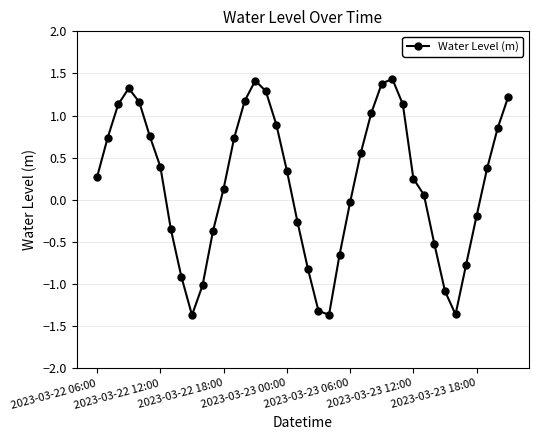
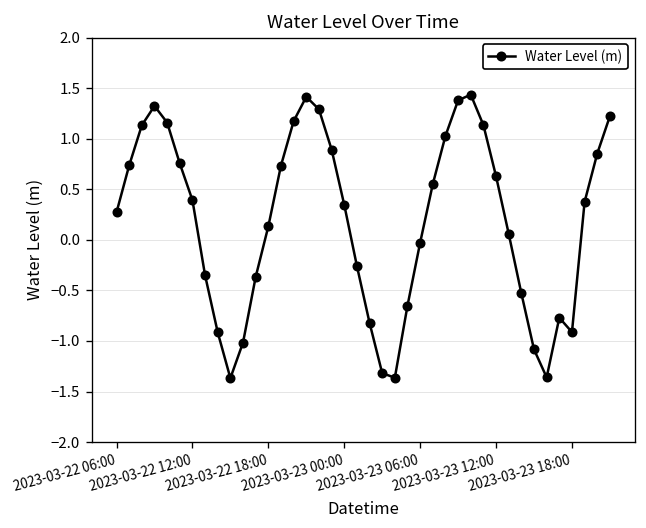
  {
    "2023-03-22 06:00": 0.3,
    "2023-03-22 12:00": 0.4,
    "2023-03-22 18:00": 0.1,
    "2023-03-23 00:00": 0.3,
    "2023-03-23 06:00": 0.0,
-   "2023-03-23 12:00": 0.3,
-   "2023-03-23 18:00": -0.2
+   "2023-03-23 12:00": 0.6,
+   "2023-03-23 18:00": -0.9
  }
